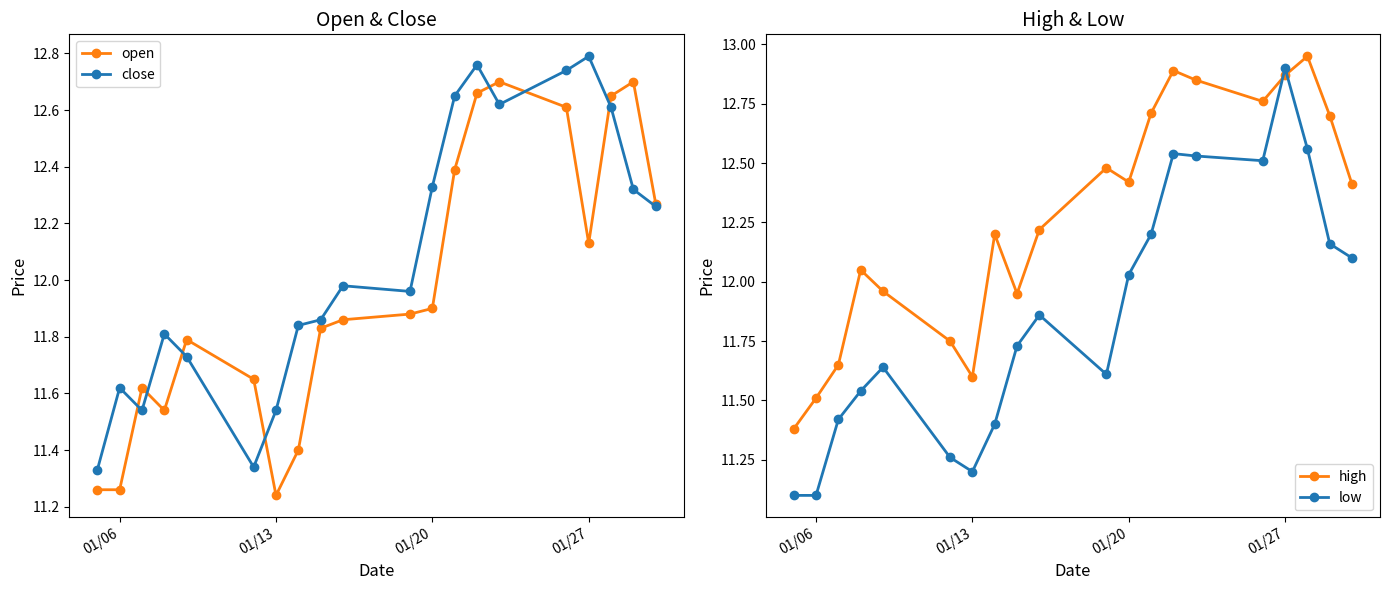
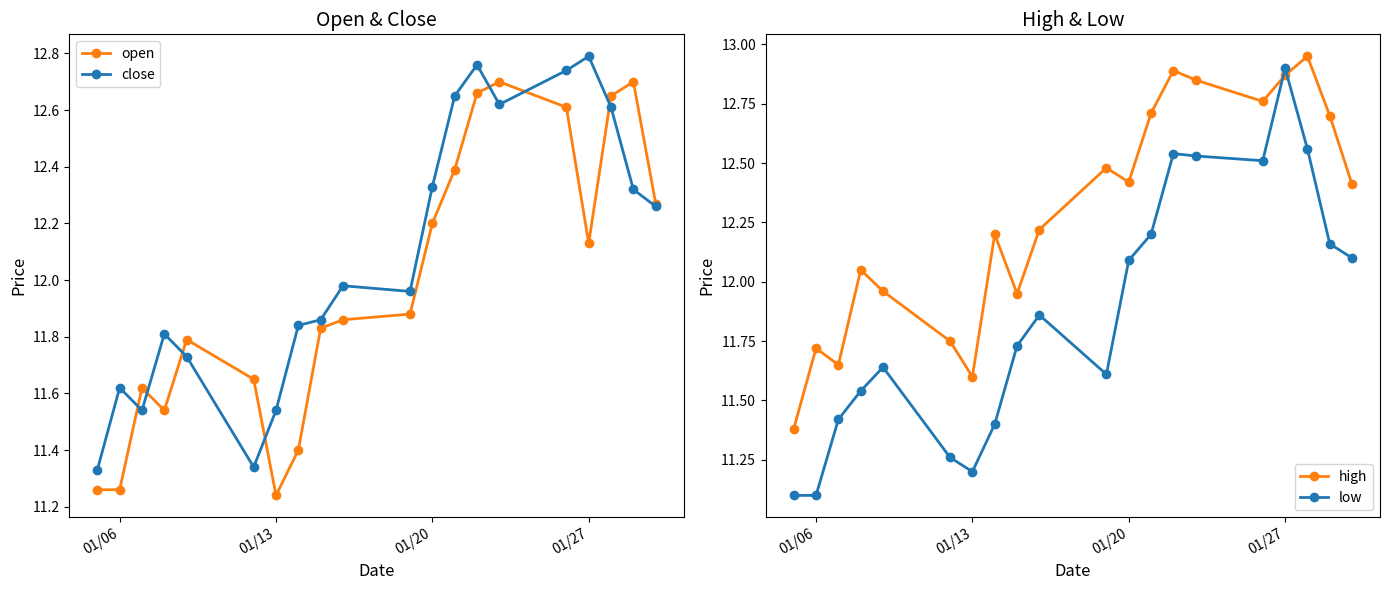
  {
    "Open & Close": {
      "open": {
        "01/06": 11.26,
        "01/13": 11.24,
-       "01/20": 11.9,
+       "01/20": 12.2,
        "01/27": 12.13
      },
      "close": {
        "01/06": 11.62,
        "01/13": 11.54,
        "01/20": 12.33,
        "01/27": 12.79
      }
    },
    "High & Low": {
      "high": {
-       "01/06": 11.51,
+       "01/06": 11.72,
        "01/13": 11.60,
        "01/20": 12.42,
        "01/27": 12.87
      },
      "low": {
        "01/06": 11.10,
        "01/13": 11.20,
-       "01/20": 12.03,
+       "01/20": 12.09,
        "01/27": 12.90
      }
    }
  }
